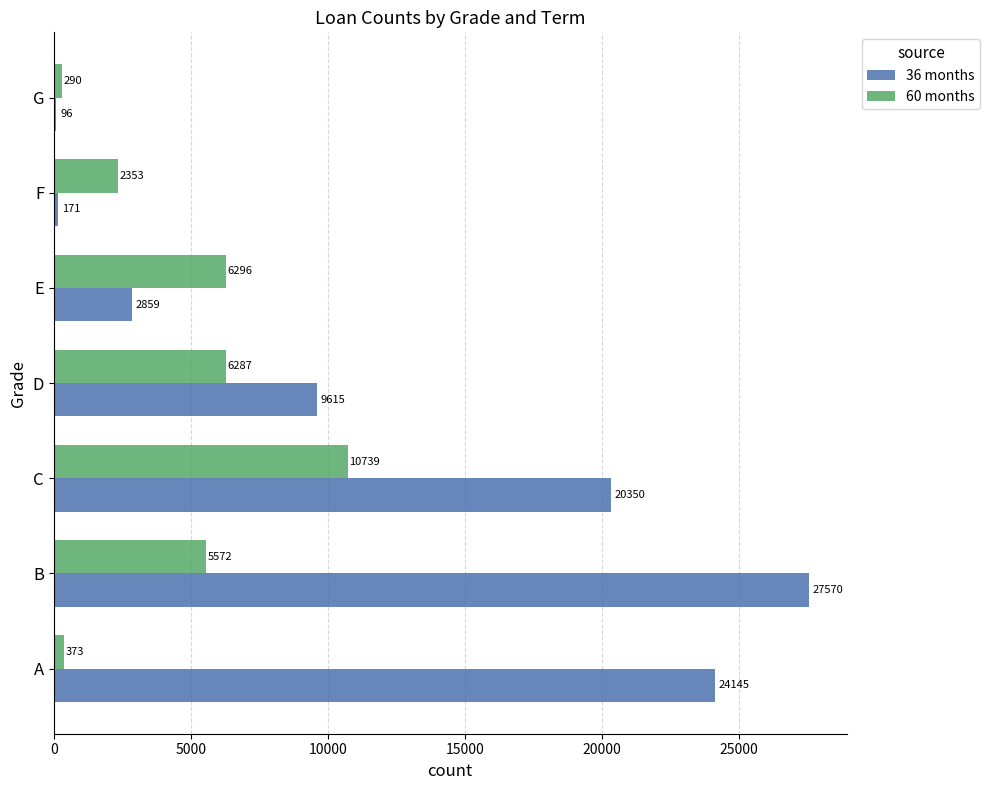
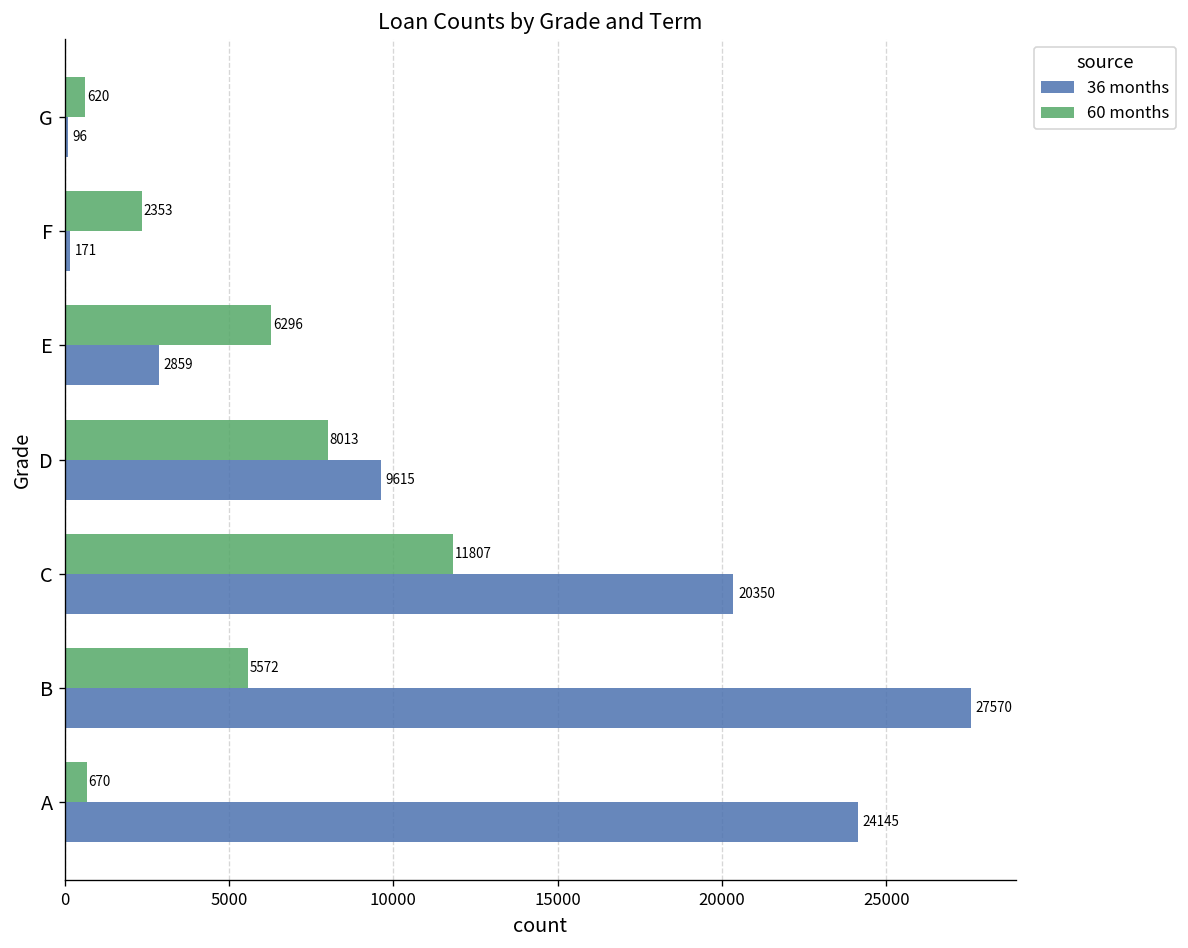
  {
    "36 months": {
      "G": 96,
      "F": 171,
      "E": 2859,
      "D": 9615,
      "C": 20350,
      "B": 27570,
      "A": 24145
    },
    "60 months": {
-     "G": 290,
+     "G": 620,
      "F": 2353,
      "E": 6296,
-     "D": 6287,
-     "C": 10739,
+     "D": 8013,
+     "C": 11807,
      "B": 5572,
-     "A": 373
+     "A": 670
    }
  }
